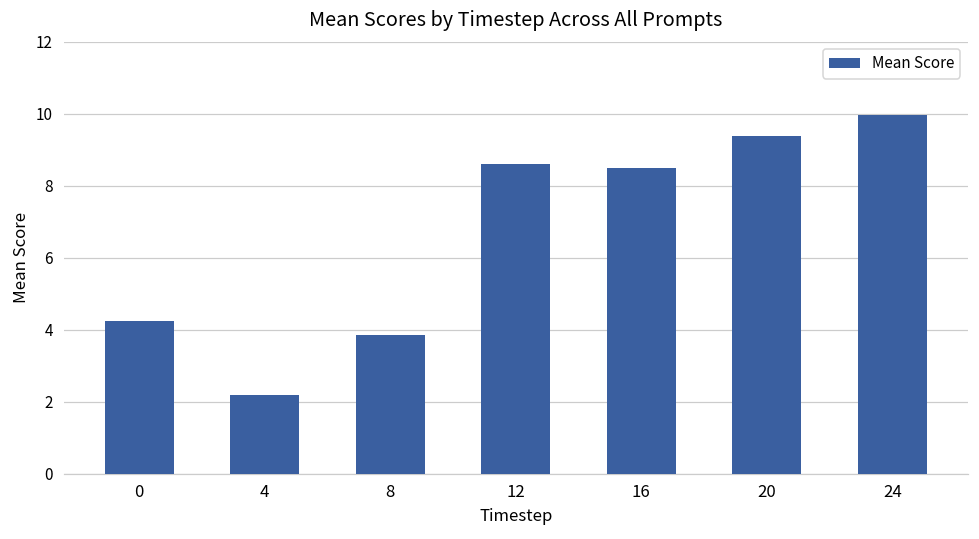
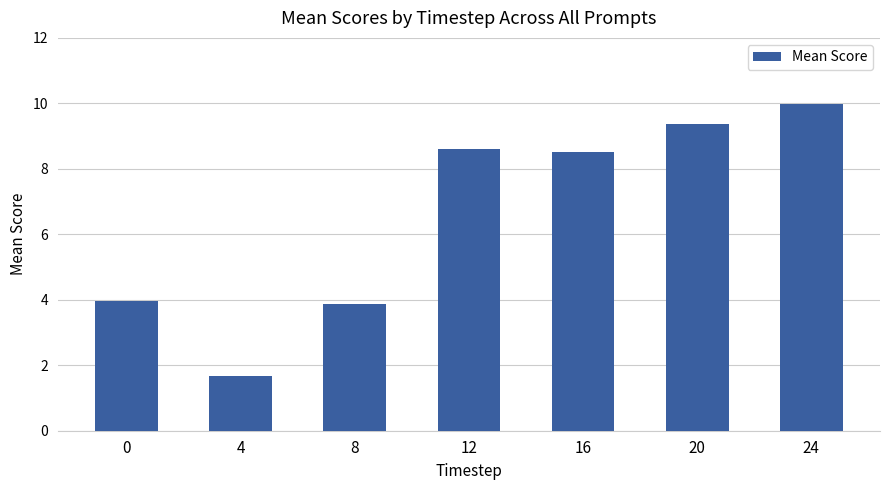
  {
-   "0": 4.2,
-   "4": 2.2,
+   "0": 4.0,
+   "4": 1.7,
    "8": 3.9,
    "12": 8.6,
    "16": 8.5,
    "20": 9.4,
    "24": 10.0
  }
